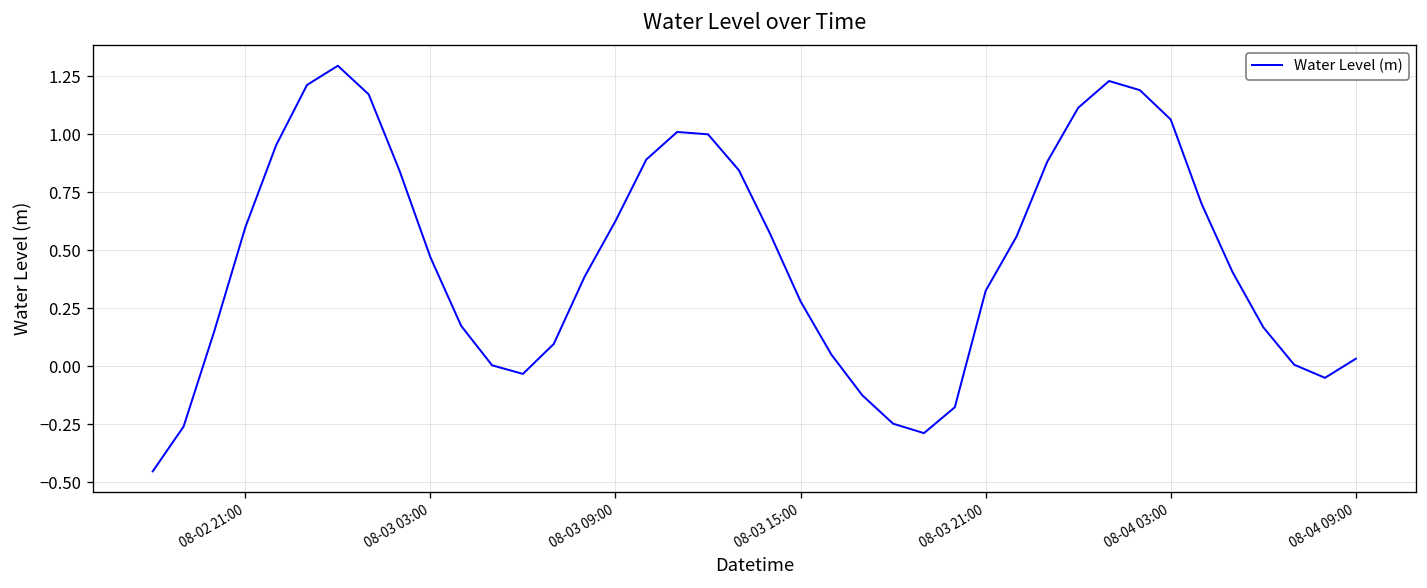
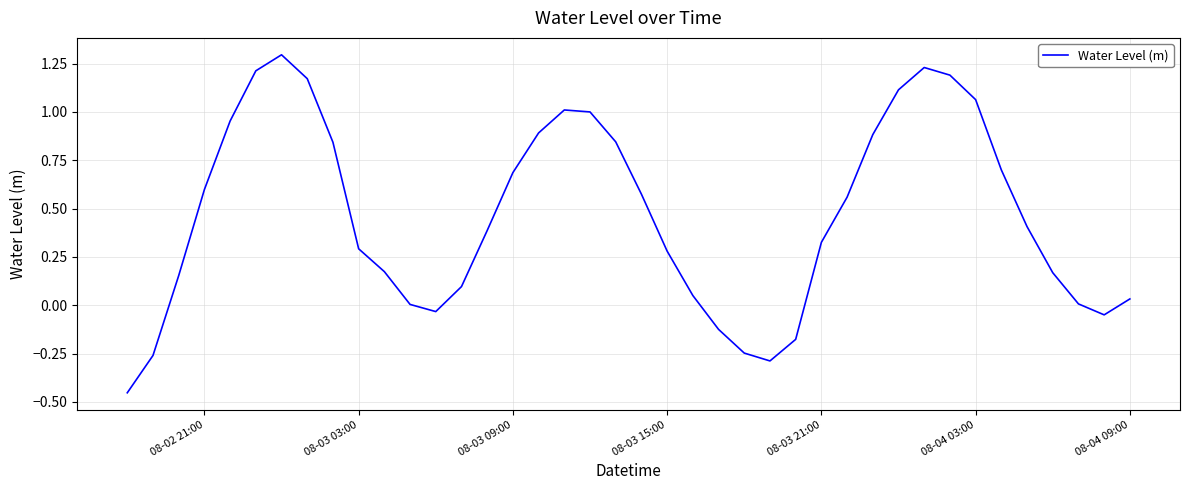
  {
    "08-02 21:00": 0.60,
-   "08-03 03:00": 0.47,
-   "08-03 09:00": 0.63,
+   "08-03 03:00": 0.29,
+   "08-03 09:00": 0.69,
    "08-03 15:00": 0.28,
    "08-03 21:00": 0.33,
    "08-04 03:00": 1.06,
    "08-04 09:00": 0.03
  }
